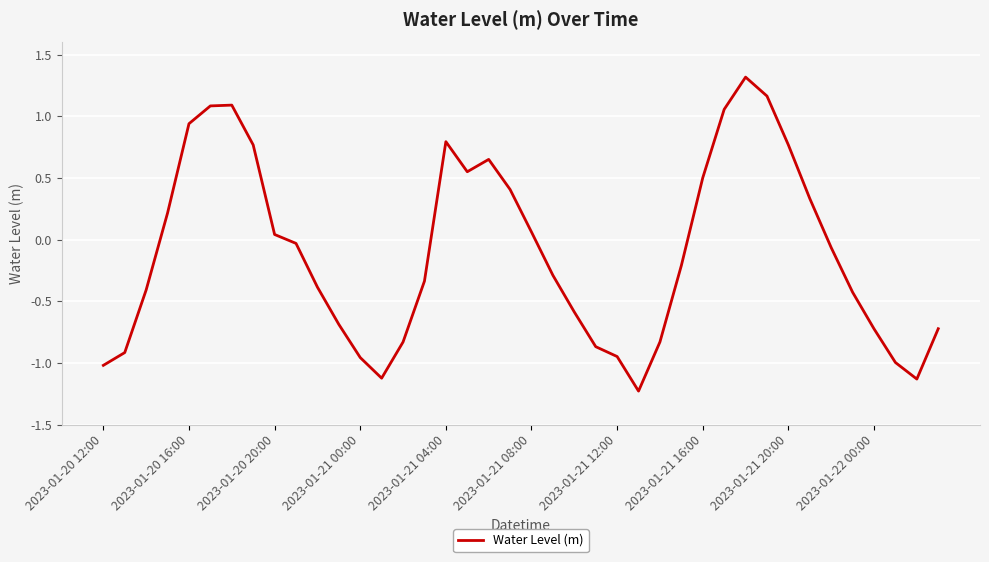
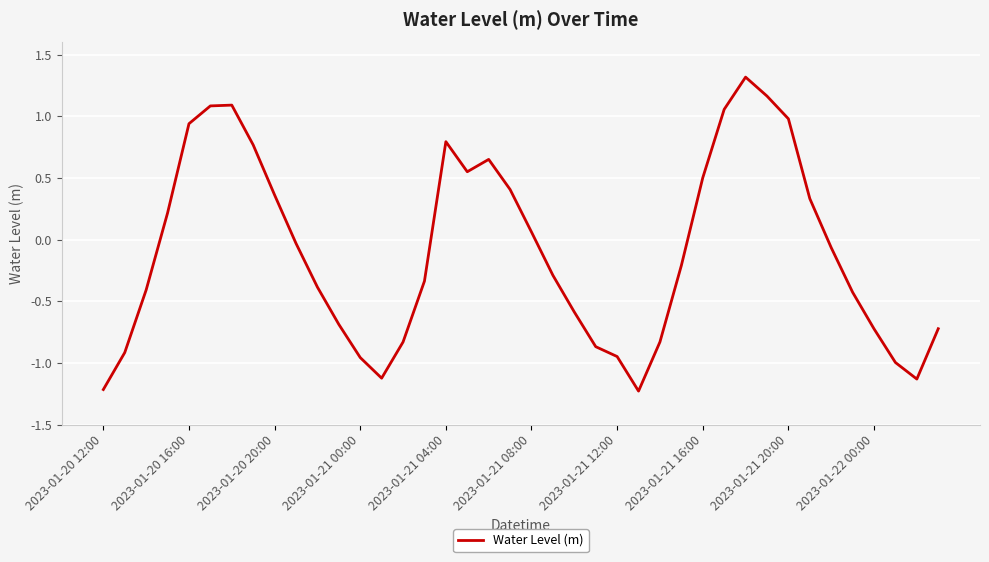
  {
-   "2023-01-20 12:00": -1.02,
+   "2023-01-20 12:00": -1.22,
    "2023-01-20 16:00": 0.94,
-   "2023-01-20 20:00": 0.04,
+   "2023-01-20 20:00": 0.36,
    "2023-01-21 00:00": -0.96,
    "2023-01-21 04:00": 0.80,
    "2023-01-21 08:00": 0.06,
    "2023-01-21 12:00": -0.95,
    "2023-01-21 16:00": 0.50,
-   "2023-01-21 20:00": 0.77,
+   "2023-01-21 20:00": 0.98,
    "2023-01-22 00:00": -0.72
  }
